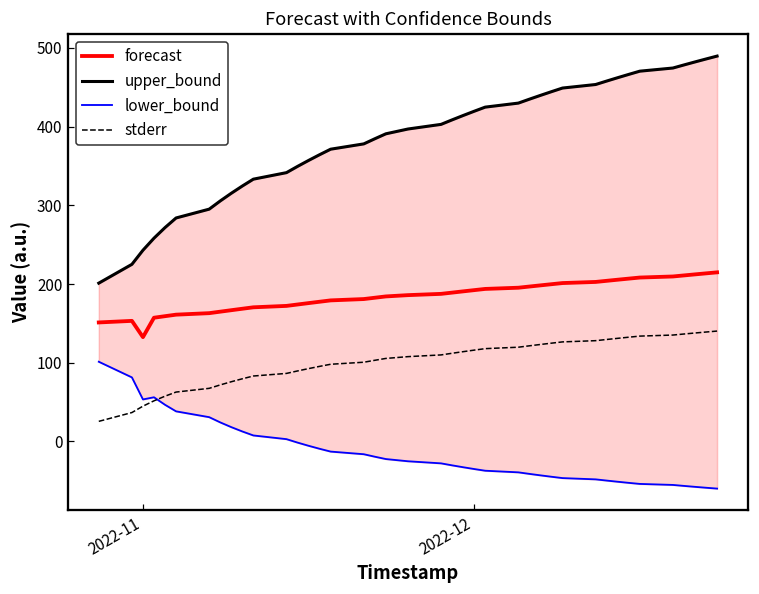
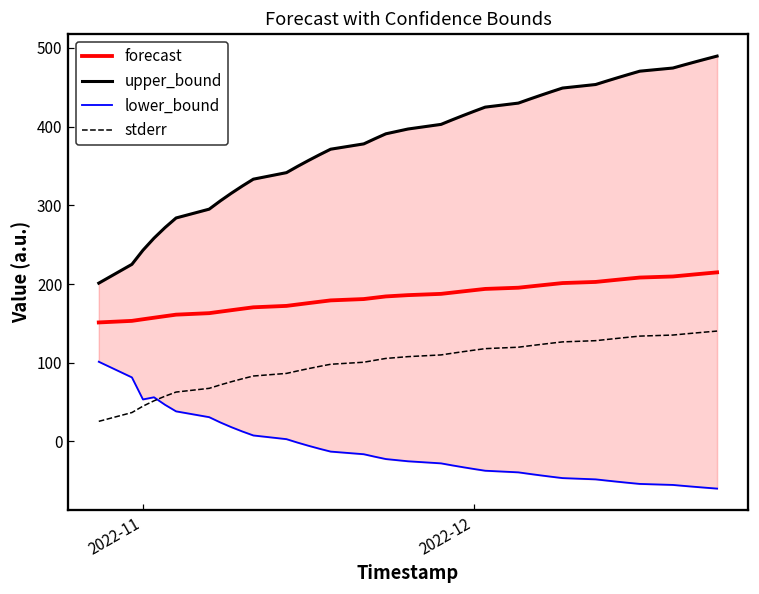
  {
    "forecast": {
-     "2022-11": 130,
+     "2022-11": 160,
      "2022-12": 190
    },
    "lower_bound": {
      "2022-11": 50,
      "2022-12": -40
    }
  }
